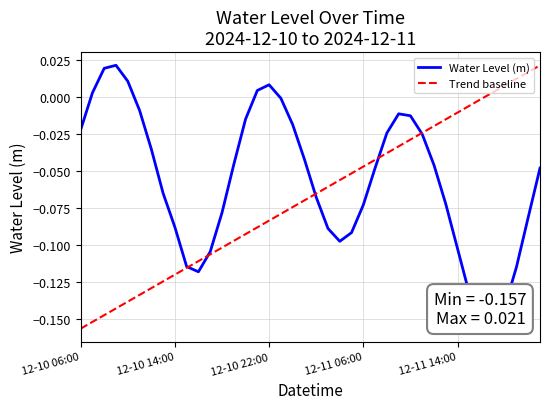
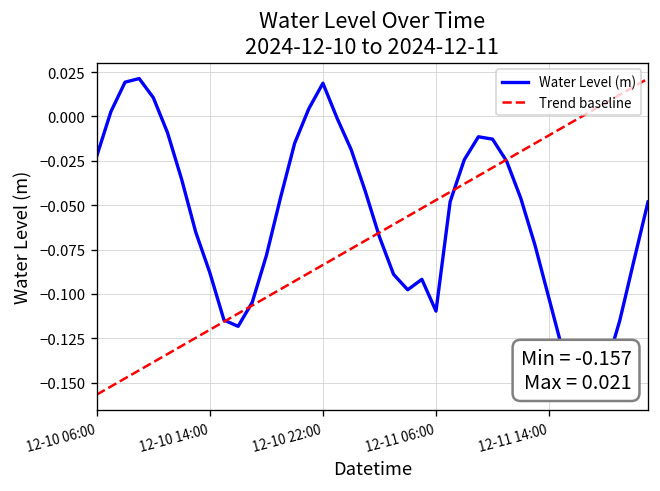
  {
    "Water Level (m)": {
      "12-10 06:00": -0.022,
      "12-10 14:00": -0.088,
-     "12-10 22:00": 0.008,
-     "12-11 06:00": -0.073,
+     "12-10 22:00": 0.019,
+     "12-11 06:00": -0.110,
      "12-11 14:00": -0.103
    },
    "Trend baseline": {
      "12-10 06:00": -0.157
    }
  }
